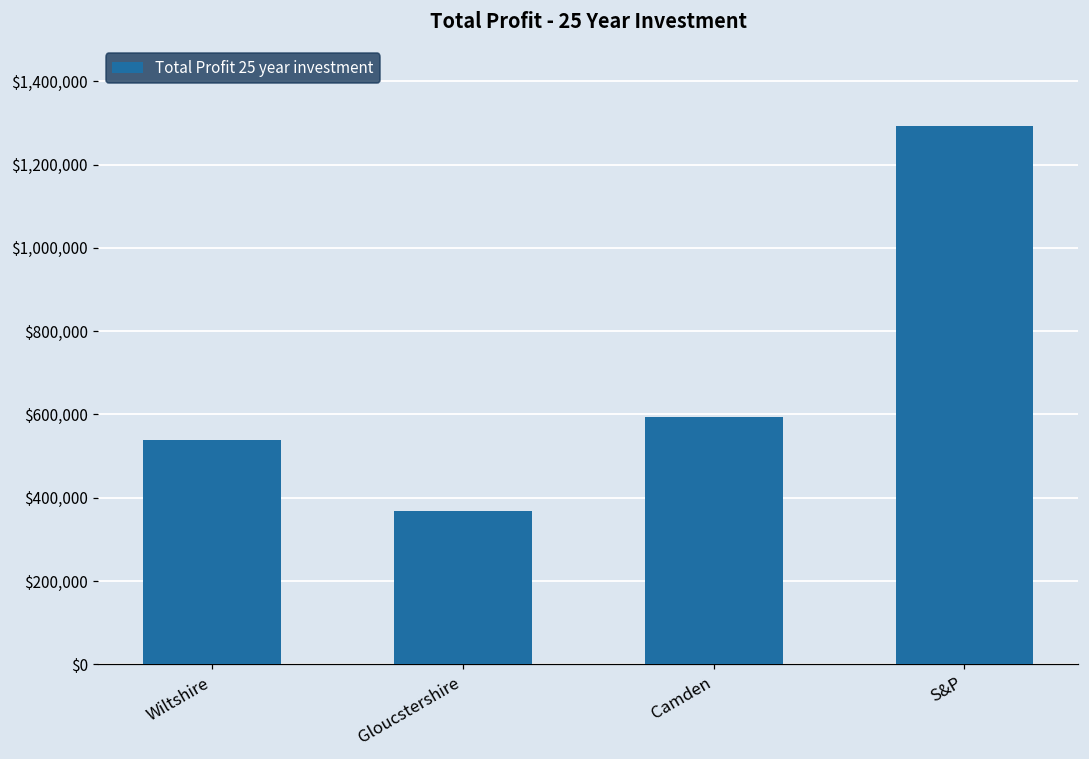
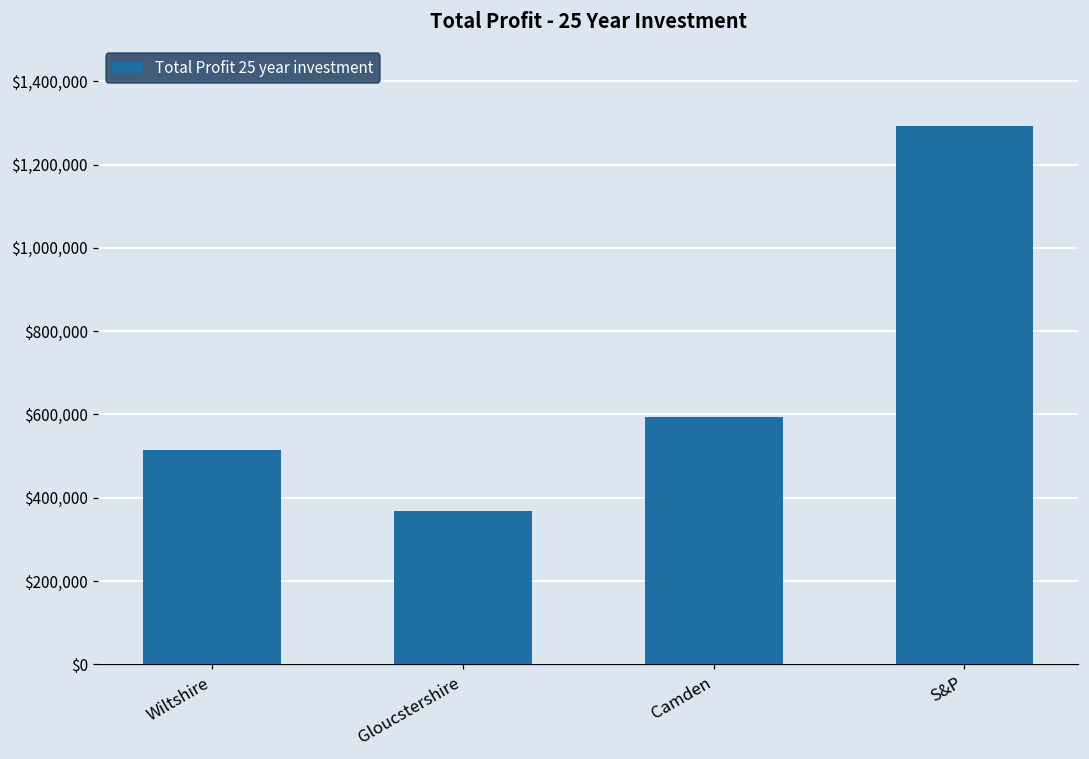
  {
-   "Wiltshire": "$540,000",
+   "Wiltshire": "$520,000",
    "Gloucstershire": "$370,000",
    "Camden": "$590,000",
    "S&P": "$1,290,000"
  }
